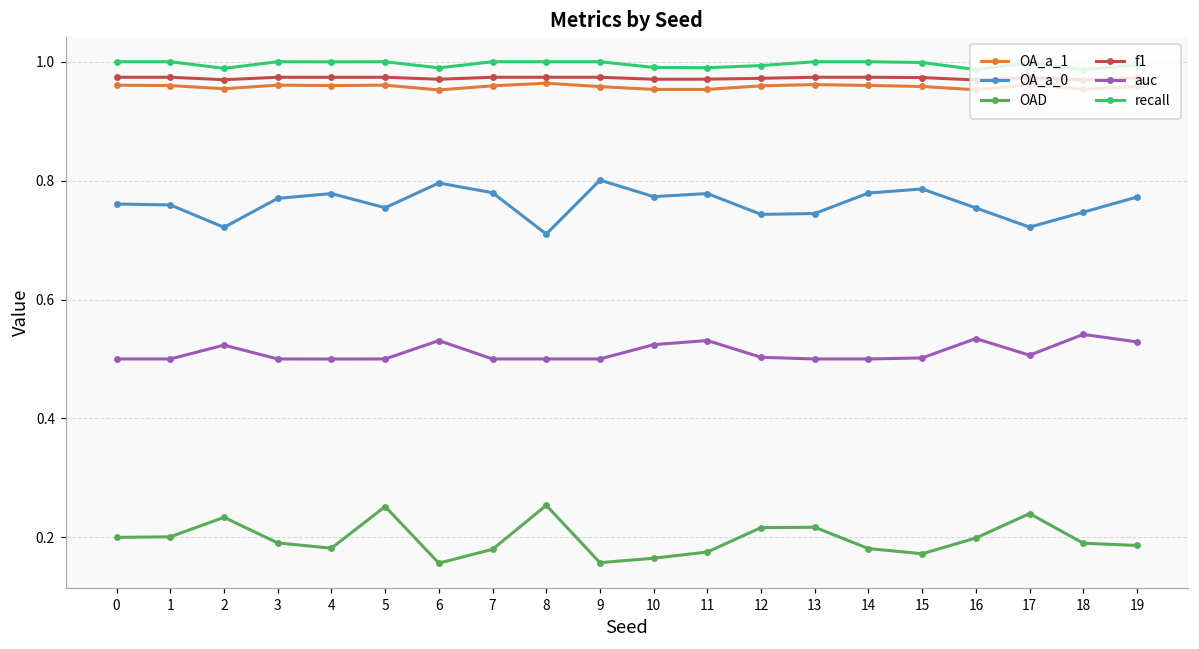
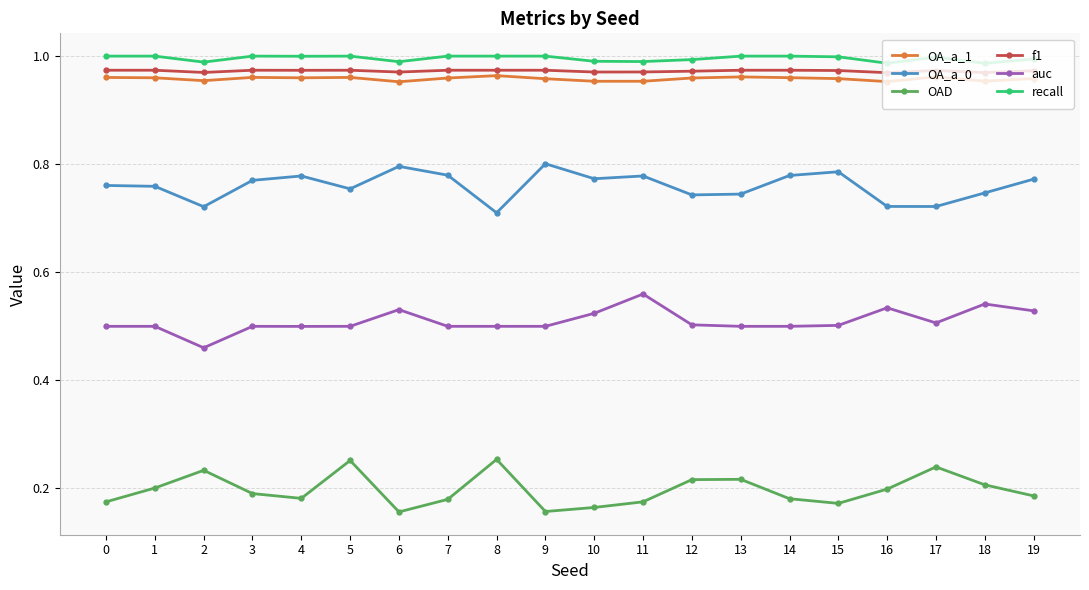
  {
    "OA_a_0": {
      "0": 0.76,
      "1": 0.76,
      "2": 0.72,
      "3": 0.77,
      "4": 0.78,
      "5": 0.75,
      "6": 0.80,
      "7": 0.78,
      "8": 0.71,
      "9": 0.80,
      "10": 0.77,
      "11": 0.78,
      "12": 0.74,
      "13": 0.74,
      "14": 0.78,
      "15": 0.79,
-     "16": 0.75,
+     "16": 0.72,
      "17": 0.72,
      "18": 0.75,
      "19": 0.77
    },
    "OAD": {
-     "0": 0.20,
+     "0": 0.18,
      "1": 0.20,
      "2": 0.23,
      "3": 0.19,
      "4": 0.18,
      "5": 0.25,
      "6": 0.16,
      "7": 0.18,
      "8": 0.25,
      "9": 0.16,
      "10": 0.16,
      "11": 0.18,
      "12": 0.22,
      "13": 0.22,
      "14": 0.18,
      "15": 0.17,
      "16": 0.20,
      "17": 0.24,
-     "18": 0.19,
+     "18": 0.21,
      "19": 0.19
    },
    "auc": {
      "0": 0.50,
      "1": 0.50,
-     "2": 0.52,
+     "2": 0.46,
      "3": 0.50,
      "4": 0.50,
      "5": 0.50,
      "6": 0.53,
      "7": 0.50,
      "8": 0.50,
      "9": 0.50,
      "10": 0.52,
-     "11": 0.53,
+     "11": 0.56,
      "12": 0.50,
      "13": 0.50,
      "14": 0.50,
      "15": 0.50,
      "16": 0.53,
      "17": 0.51,
      "18": 0.54,
      "19": 0.53
    },
    "recall": {
      "0": 1.00,
      "1": 1.00,
      "2": 0.99,
      "3": 1.00,
      "4": 1.00,
      "5": 1.00,
      "6": 0.99,
      "7": 1.00,
      "8": 1.00,
      "9": 1.00,
      "10": 0.99,
      "11": 0.99,
      "12": 0.99,
      "13": 1.00,
      "14": 1.00,
      "15": 1.00
    }
  }
